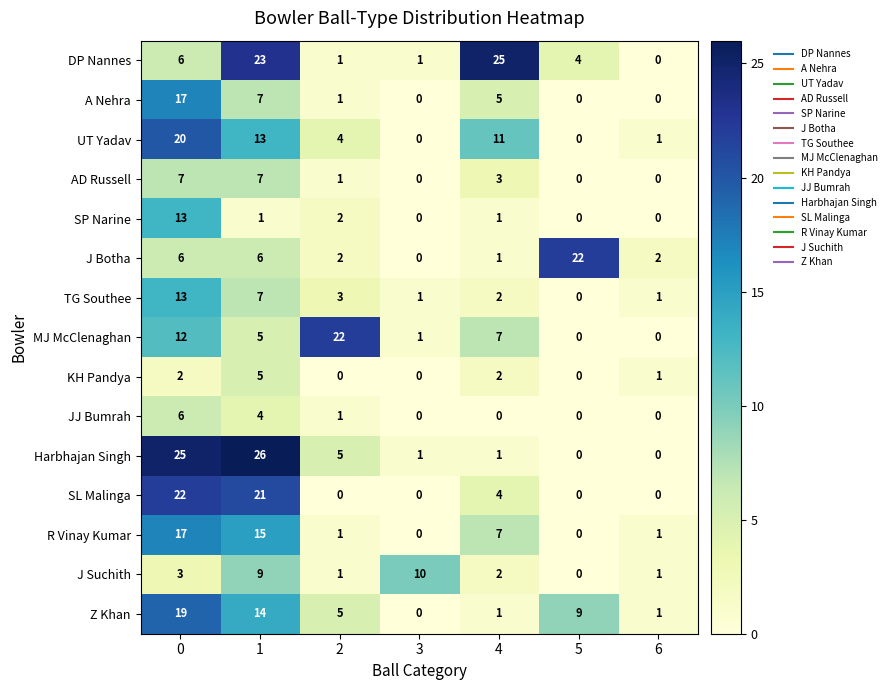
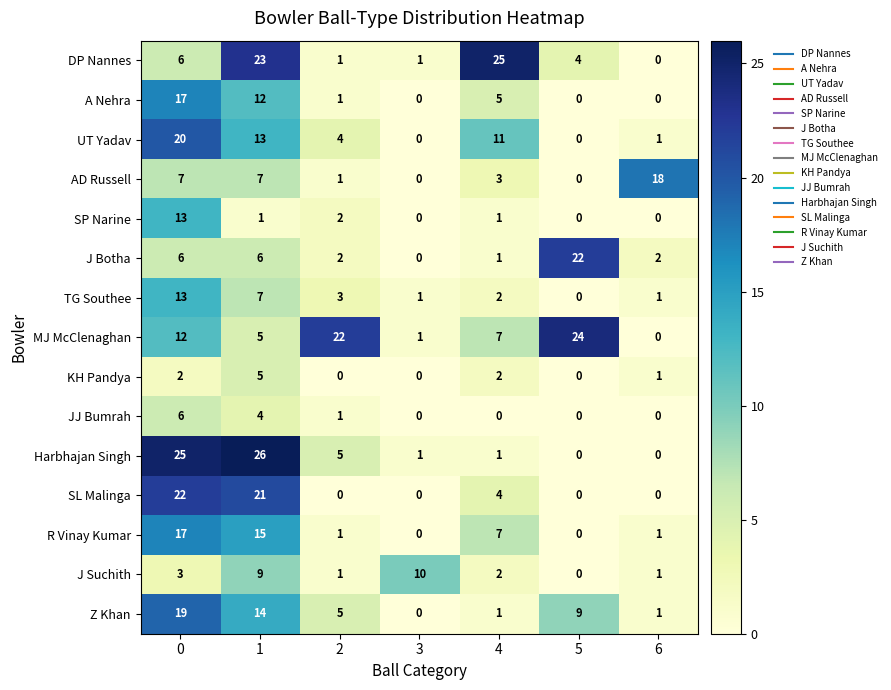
  {
    "DP Nannes": {
      "0": 6,
      "1": 23,
      "2": 1,
      "3": 1,
      "4": 25,
      "5": 4,
      "6": 0
    },
    "A Nehra": {
      "0": 17,
-     "1": 7,
+     "1": 12,
      "2": 1,
      "3": 0,
      "4": 5,
      "5": 0,
      "6": 0
    },
    "UT Yadav": {
      "0": 20,
      "1": 13,
      "2": 4,
      "3": 0,
      "4": 11,
      "5": 0,
      "6": 1
    },
    "AD Russell": {
      "0": 7,
      "1": 7,
      "2": 1,
      "3": 0,
      "4": 3,
      "5": 0,
-     "6": 0
+     "6": 18
    },
    "SP Narine": {
      "0": 13,
      "1": 1,
      "2": 2,
      "3": 0,
      "4": 1,
      "5": 0,
      "6": 0
    },
    "J Botha": {
      "0": 6,
      "1": 6,
      "2": 2,
      "3": 0,
      "4": 1,
      "5": 22,
      "6": 2
    },
    "TG Southee": {
      "0": 13,
      "1": 7,
      "2": 3,
      "3": 1,
      "4": 2,
      "5": 0,
      "6": 1
    },
    "MJ McClenaghan": {
      "0": 12,
      "1": 5,
      "2": 22,
      "3": 1,
      "4": 7,
-     "5": 0,
+     "5": 24,
      "6": 0
    },
    "KH Pandya": {
      "0": 2,
      "1": 5,
      "2": 0,
      "3": 0,
      "4": 2,
      "5": 0,
      "6": 1
    },
    "JJ Bumrah": {
      "0": 6,
      "1": 4,
      "2": 1,
      "3": 0,
      "4": 0,
      "5": 0,
      "6": 0
    },
    "Harbhajan Singh": {
      "0": 25,
      "1": 26,
      "2": 5,
      "3": 1,
      "4": 1,
      "5": 0,
      "6": 0
    },
    "SL Malinga": {
      "0": 22,
      "1": 21,
      "2": 0,
      "3": 0,
      "4": 4,
      "5": 0,
      "6": 0
    },
    "R Vinay Kumar": {
      "0": 17,
      "1": 15,
      "2": 1,
      "3": 0,
      "4": 7,
      "5": 0,
      "6": 1
    },
    "J Suchith": {
      "0": 3,
      "1": 9,
      "2": 1,
      "3": 10,
      "4": 2,
      "5": 0,
      "6": 1
    },
    "Z Khan": {
      "0": 19,
      "1": 14,
      "2": 5,
      "3": 0,
      "4": 1,
      "5": 9,
      "6": 1
    }
  }
